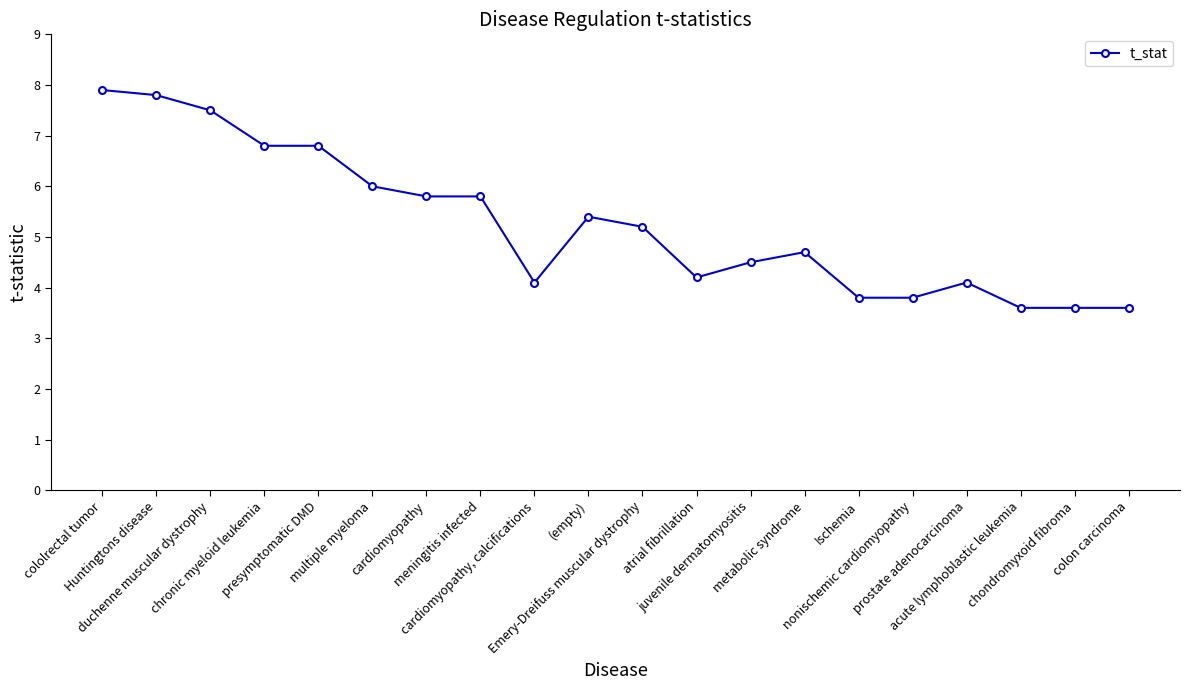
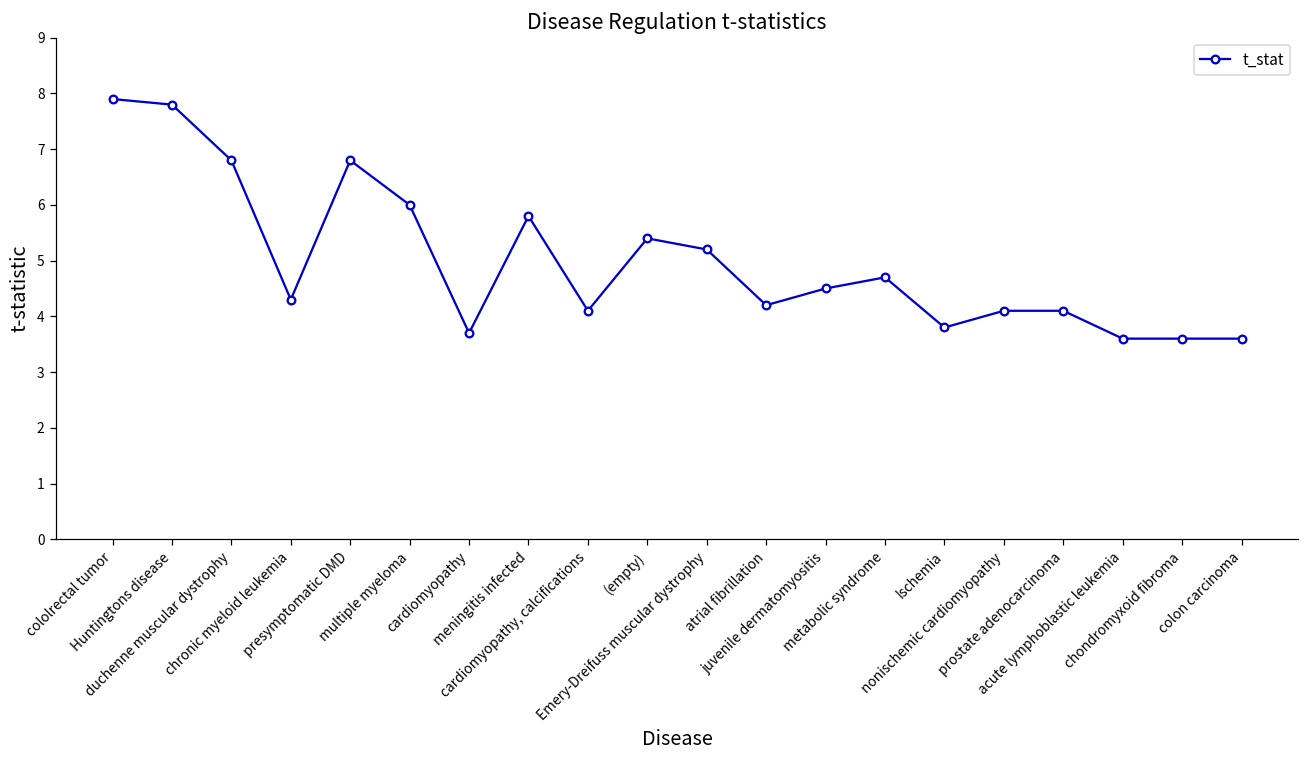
  {
    "cololrectal tumor": 7.9,
    "Huntingtons disease": 7.8,
-   "duchenne muscular dystrophy": 7.5,
-   "chronic myeloid leukemia": 6.8,
+   "duchenne muscular dystrophy": 6.8,
+   "chronic myeloid leukemia": 4.3,
    "presymptomatic DMD": 6.8,
    "multiple myeloma": 6.0,
-   "cardiomyopathy": 5.8,
+   "cardiomyopathy": 3.7,
    "meningitis infected": 5.8,
    "cardiomyopathy, calcifications": 4.1,
    "(empty)": 5.4,
    "Emery-Dreifuss muscular dystrophy": 5.2,
    "atrial fibrillation": 4.2,
    "juvenile dermatomyositis": 4.5,
    "metabolic syndrome": 4.7,
    "Ischemia": 3.8,
-   "nonischemic cardiomyopathy": 3.8,
+   "nonischemic cardiomyopathy": 4.1,
    "prostate adenocarcinoma": 4.1,
    "acute lymphoblastic leukemia": 3.6,
    "chondromyxoid fibroma": 3.6,
    "colon carcinoma": 3.6
  }
